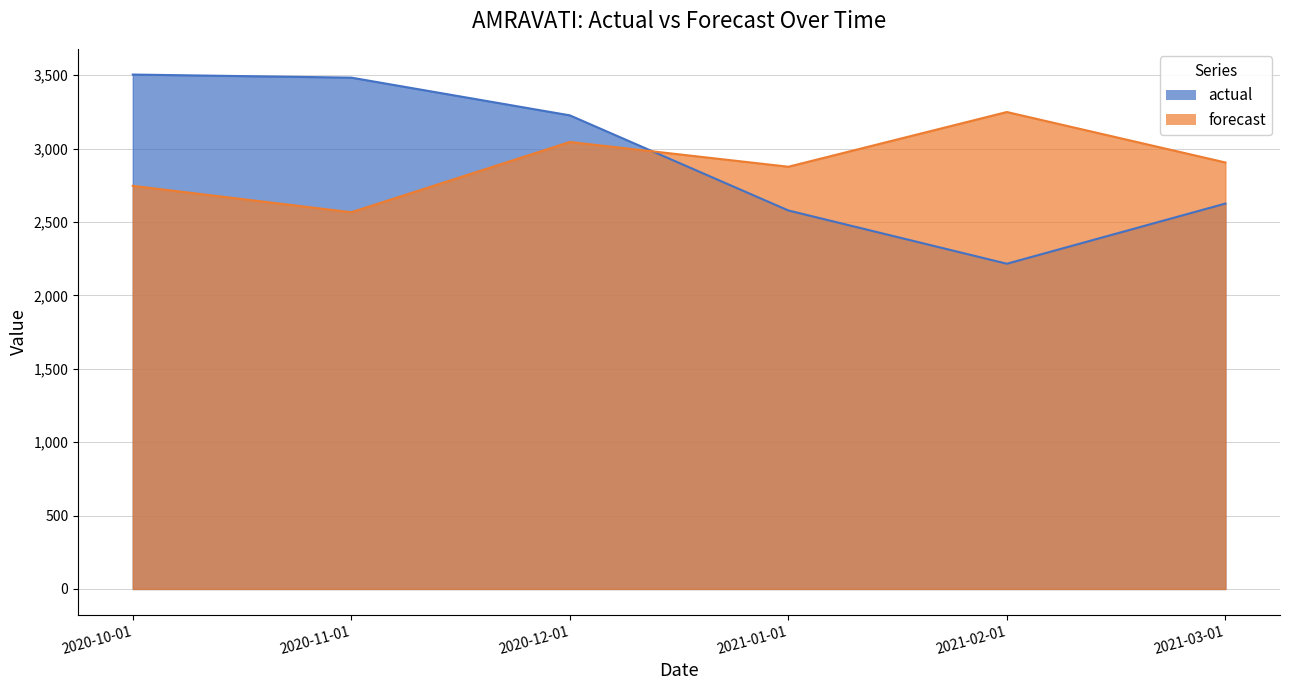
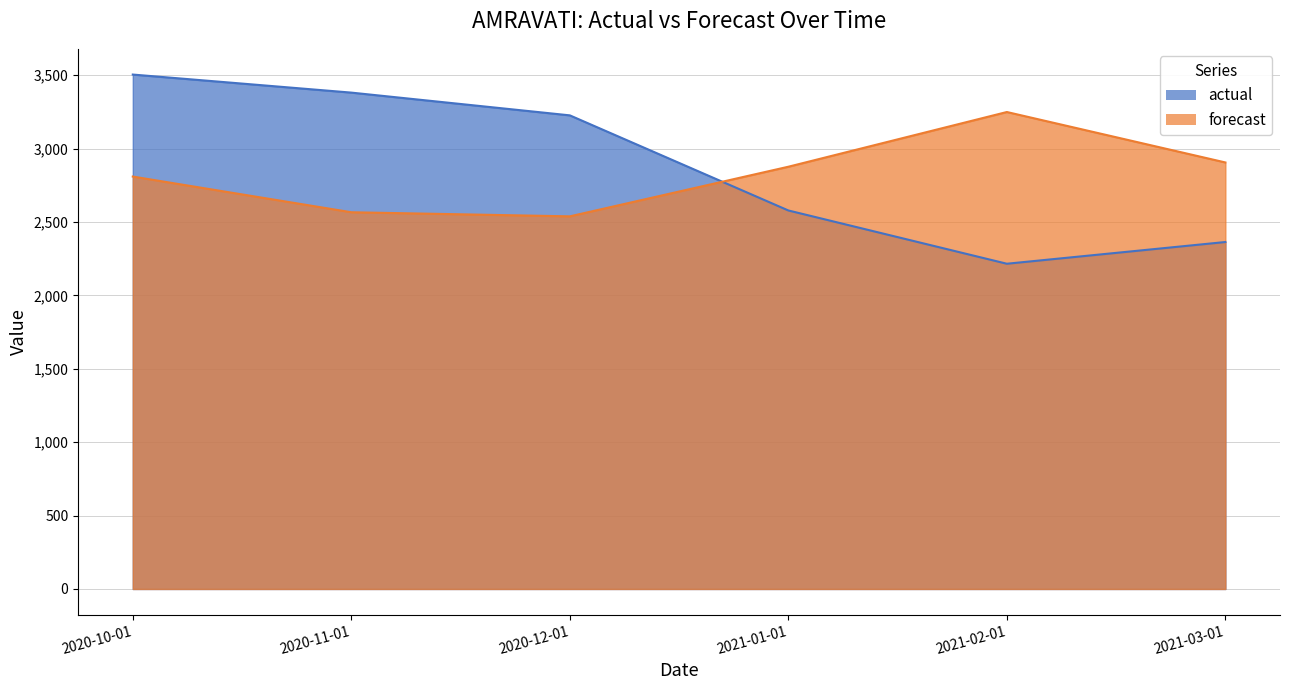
  {
    "actual": {
      "2020-10-01": "3,510",
-     "2020-11-01": "3,480",
+     "2020-11-01": "3,380",
      "2020-12-01": "3,230",
      "2021-01-01": "2,580",
      "2021-02-01": "2,220",
-     "2021-03-01": "2,630"
+     "2021-03-01": "2,360"
    },
    "forecast": {
-     "2020-10-01": "2,750",
+     "2020-10-01": "2,810",
      "2020-11-01": "2,570",
-     "2020-12-01": "3,050",
+     "2020-12-01": "2,540",
      "2021-01-01": "2,880",
      "2021-02-01": "3,250",
      "2021-03-01": "2,910"
    }
  }
